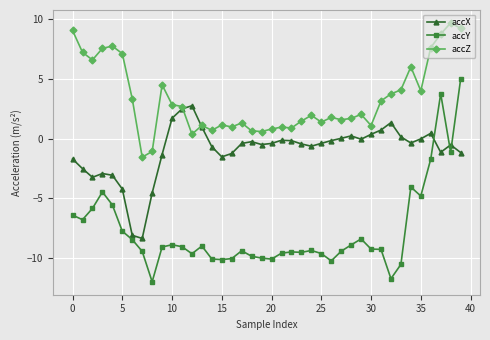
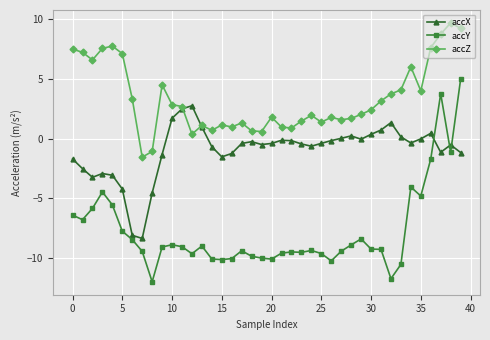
  {
    "accZ": {
-     "0": 9.0,
+     "0": 7.5,
      "5": 7.1,
      "10": 2.8,
      "15": 1.1,
-     "20": 0.8,
+     "20": 1.8,
      "25": 1.4,
-     "30": 1.1,
+     "30": 2.4,
      "35": 4.0
    }
  }
